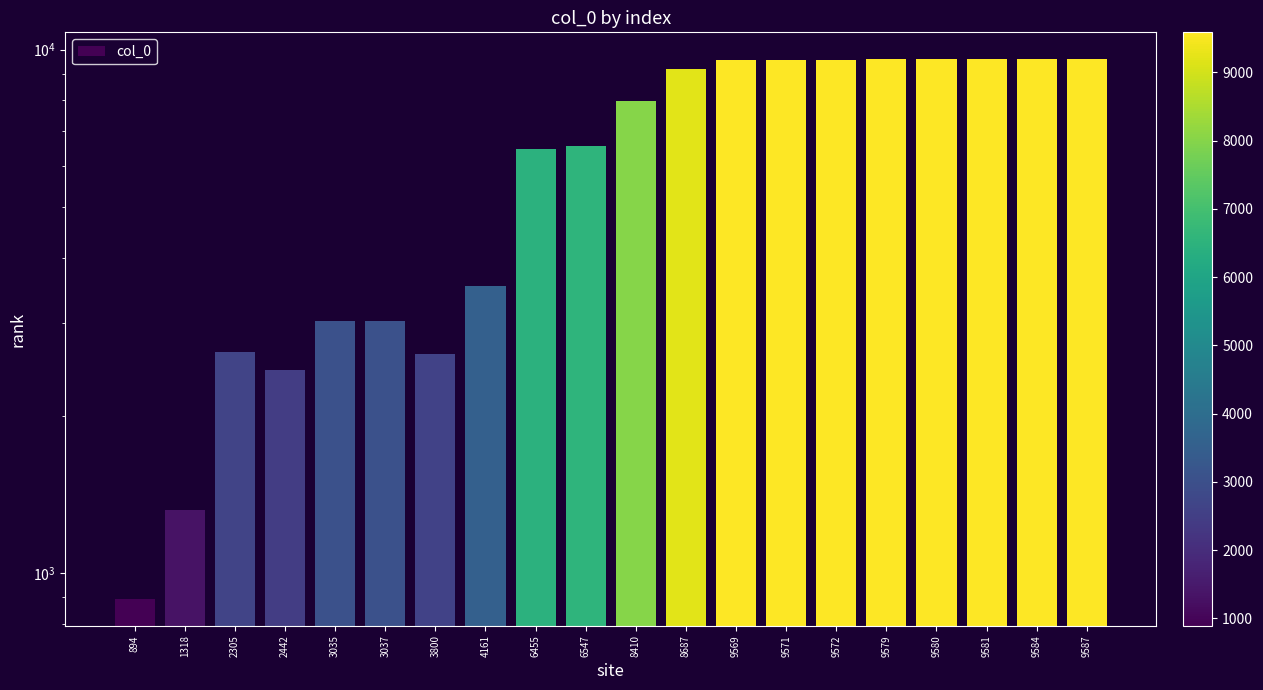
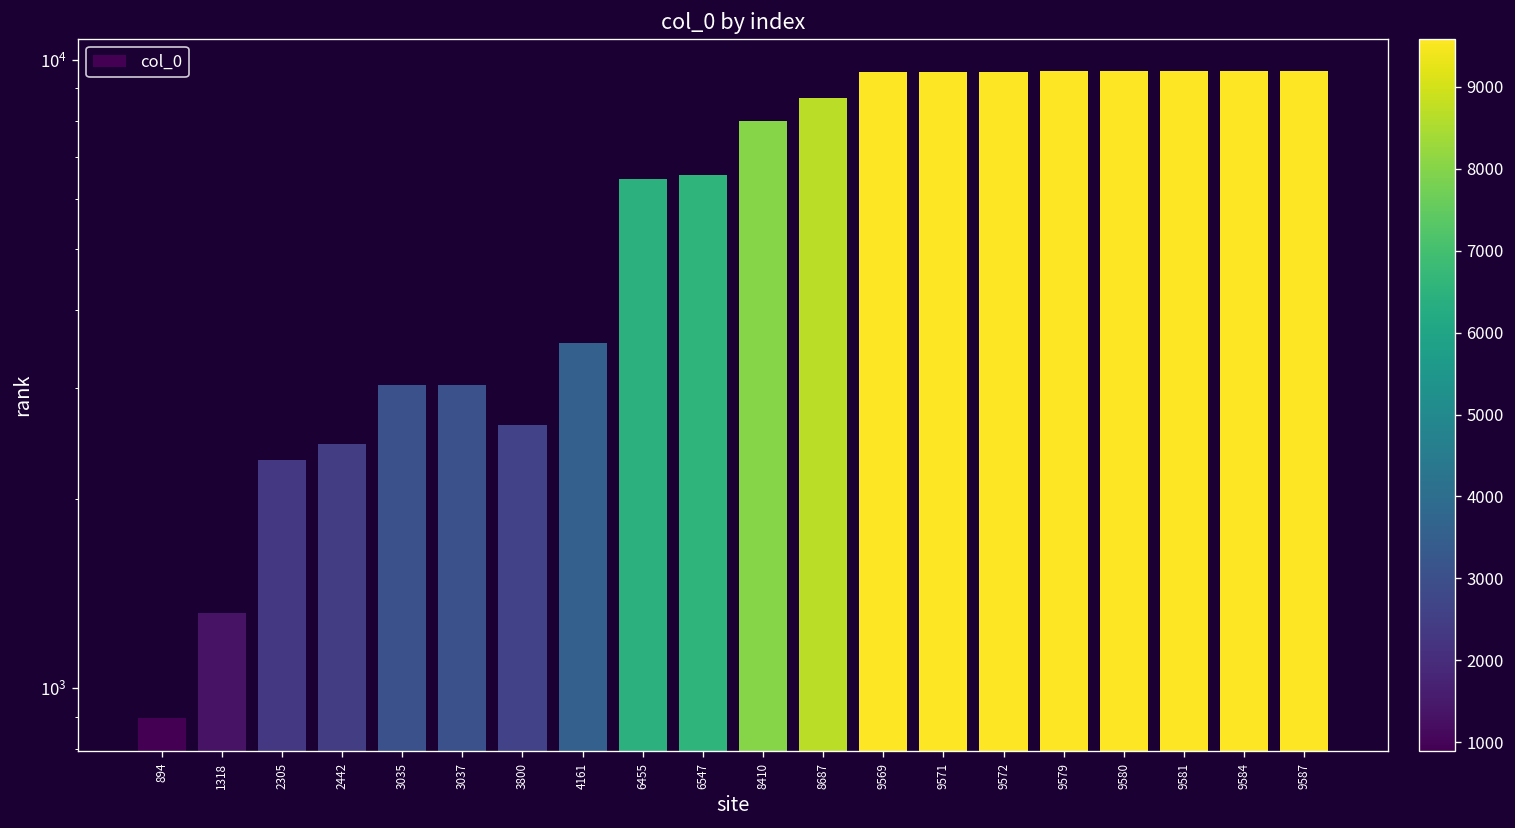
  {
    "894": 890,
    "1318": 1320,
-   "2305": 2700,
+   "2305": 2300,
    "2442": 2400,
    "3035": 3000,
    "3037": 3000,
    "3800": 2600,
    "4161": 3500,
    "6455": 6500,
    "6547": 6500,
    "8410": 8000,
-   "8687": 9200,
+   "8687": 8700,
    "9569": 9600,
    "9571": 9600,
    "9572": 9600,
    "9579": 9600,
    "9580": 9600,
    "9581": 9600,
    "9584": 9600,
    "9587": 9600
  }
